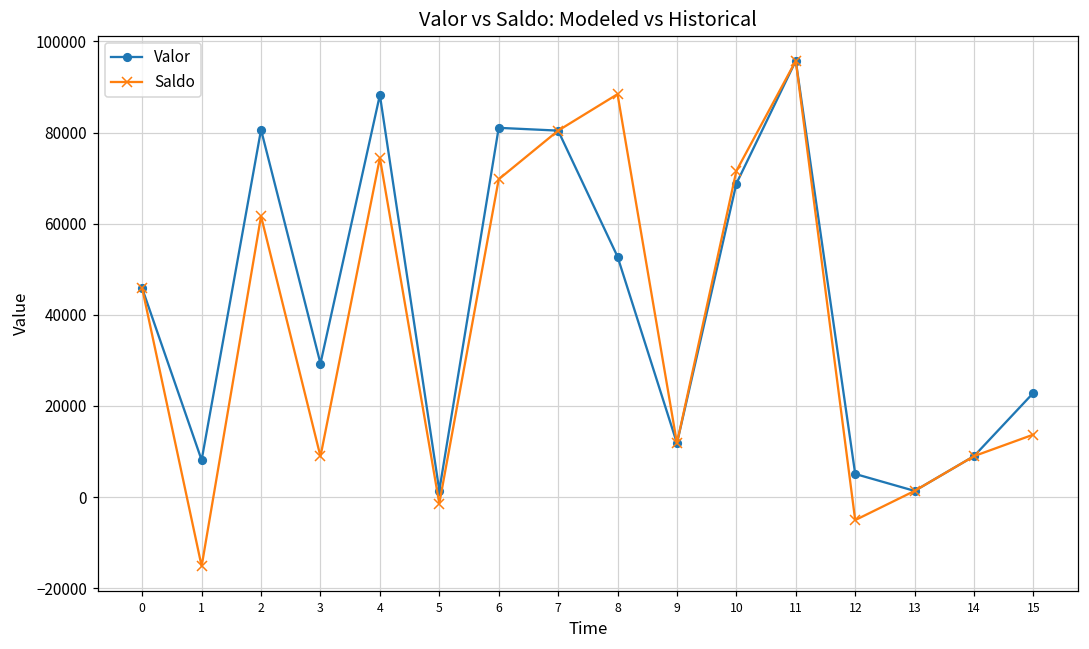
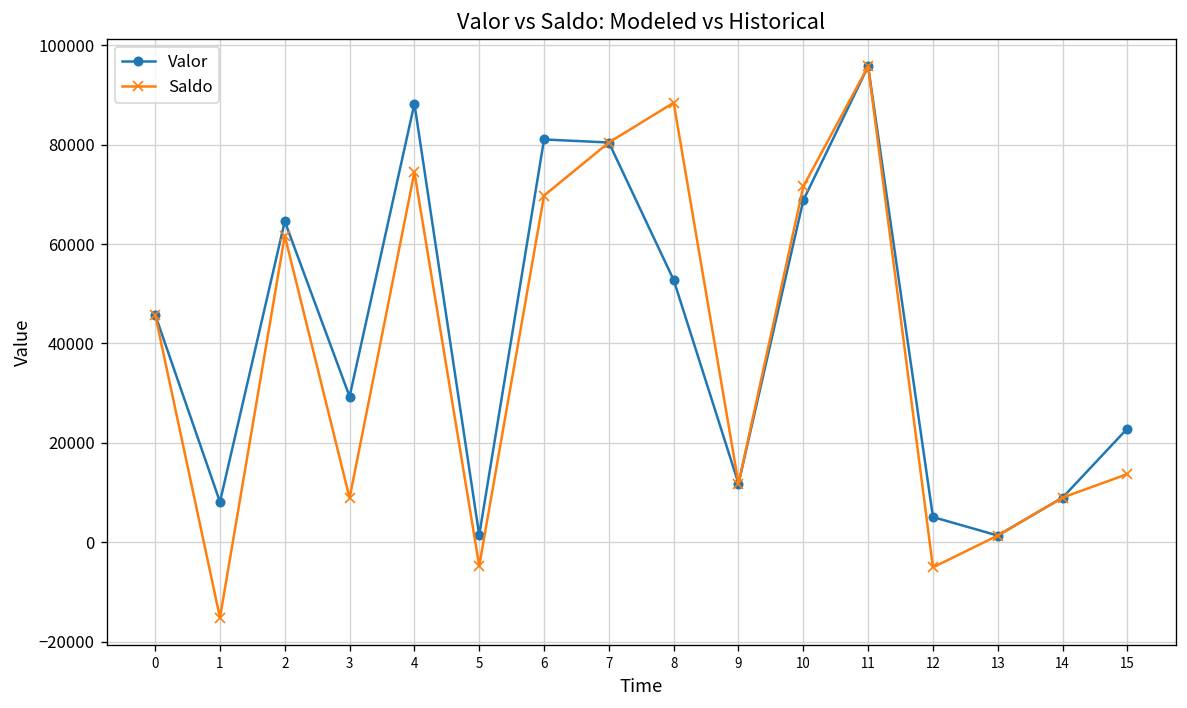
  {
    "Valor": {
      "1": 8000,
-     "2": 81000,
+     "2": 65000,
      "3": 29000,
      "4": 88000,
      "5": 1000,
      "6": 81000,
      "8": 53000,
      "10": 69000,
      "12": 5000,
      "15": 23000
    },
    "Saldo": {
      "1": -15000,
      "2": 62000,
      "3": 9000,
      "4": 74000,
-     "5": -1000,
+     "5": -5000,
      "6": 70000,
      "8": 88000,
      "10": 72000,
      "12": -5000,
      "15": 14000
    }
  }
